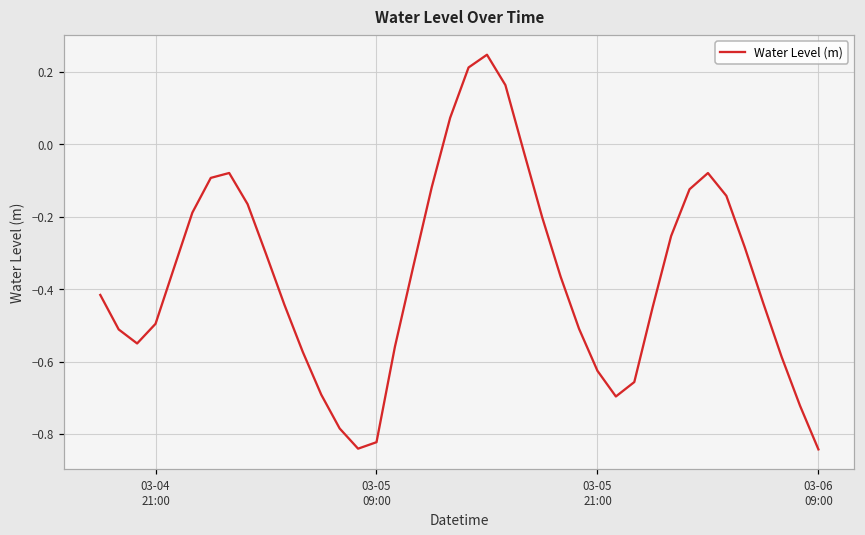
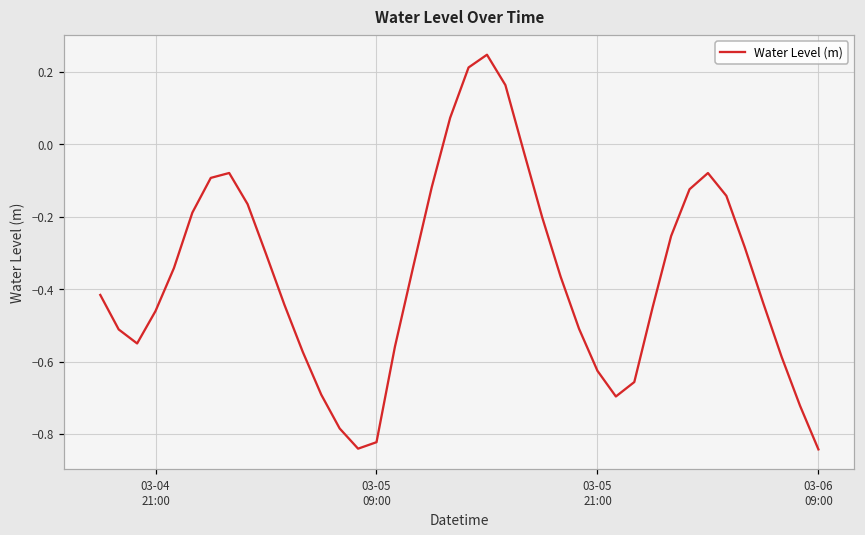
  {
-   "03-04 21:00": -0.50,
+   "03-04 21:00": -0.46,
    "03-05 09:00": -0.82,
    "03-05 21:00": -0.63,
    "03-06 09:00": -0.84
  }
